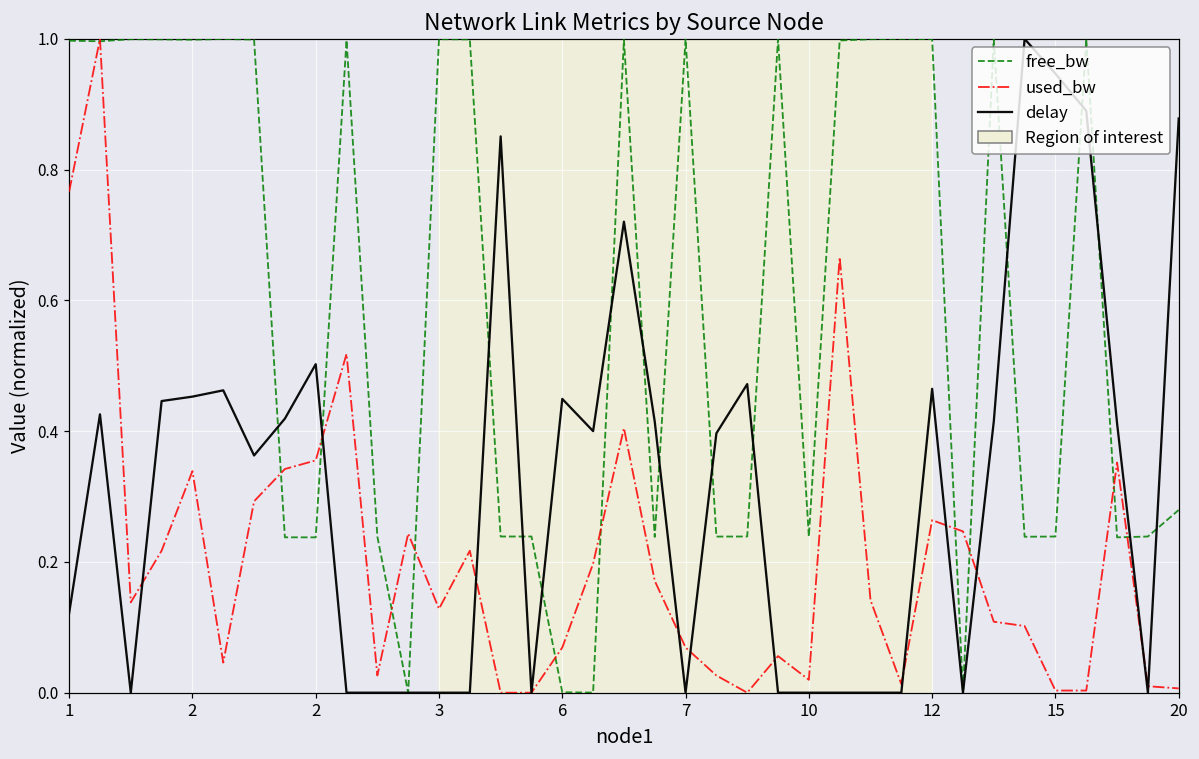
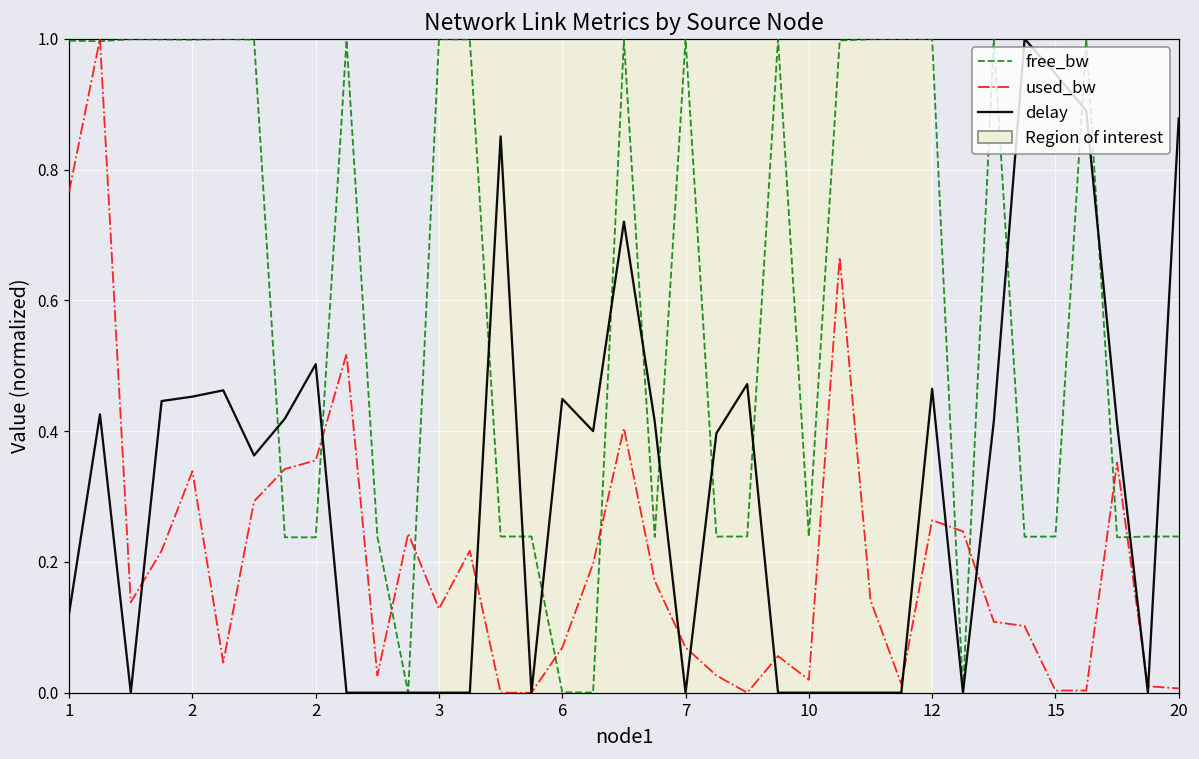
  {
    "free_bw": {
      "12": 1.00,
-     "20": 0.28
+     "20": 0.24
    },
    "used_bw": {
      "12": 0.26,
      "20": 0.01
    },
    "delay": {
      "12": 0.46,
      "20": 0.88
    }
  }
